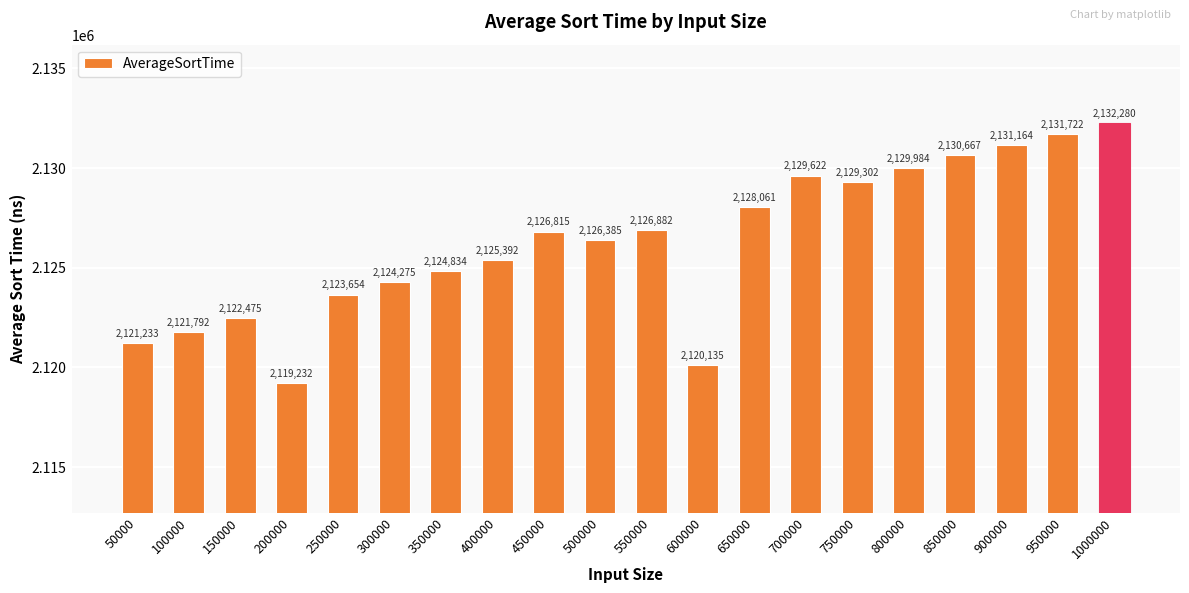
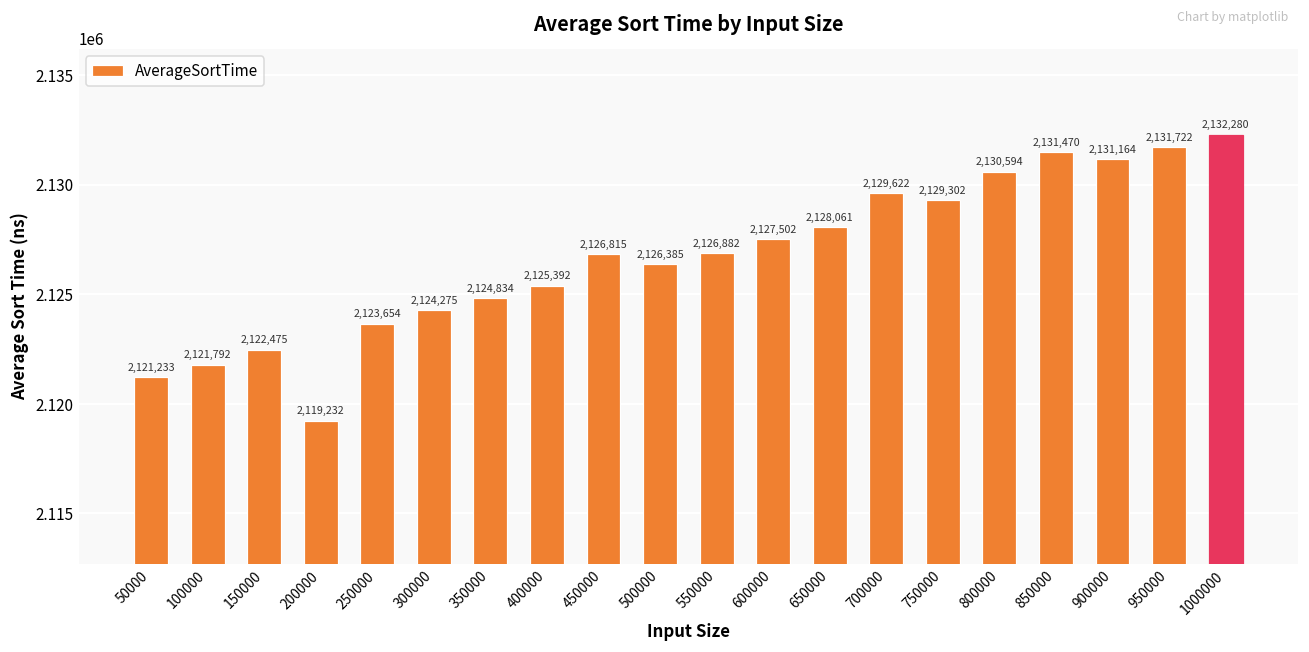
  {
    "50000": "2,121,233",
    "100000": "2,121,792",
    "150000": "2,122,475",
    "200000": "2,119,232",
    "250000": "2,123,654",
    "300000": "2,124,275",
    "350000": "2,124,834",
    "400000": "2,125,392",
    "450000": "2,126,815",
    "500000": "2,126,385",
    "550000": "2,126,882",
-   "600000": "2,120,135",
+   "600000": "2,127,502",
    "650000": "2,128,061",
    "700000": "2,129,622",
    "750000": "2,129,302",
-   "800000": "2,129,984",
-   "850000": "2,130,667",
+   "800000": "2,130,594",
+   "850000": "2,131,470",
    "900000": "2,131,164",
    "950000": "2,131,722",
    "1000000": "2,132,280"
  }
